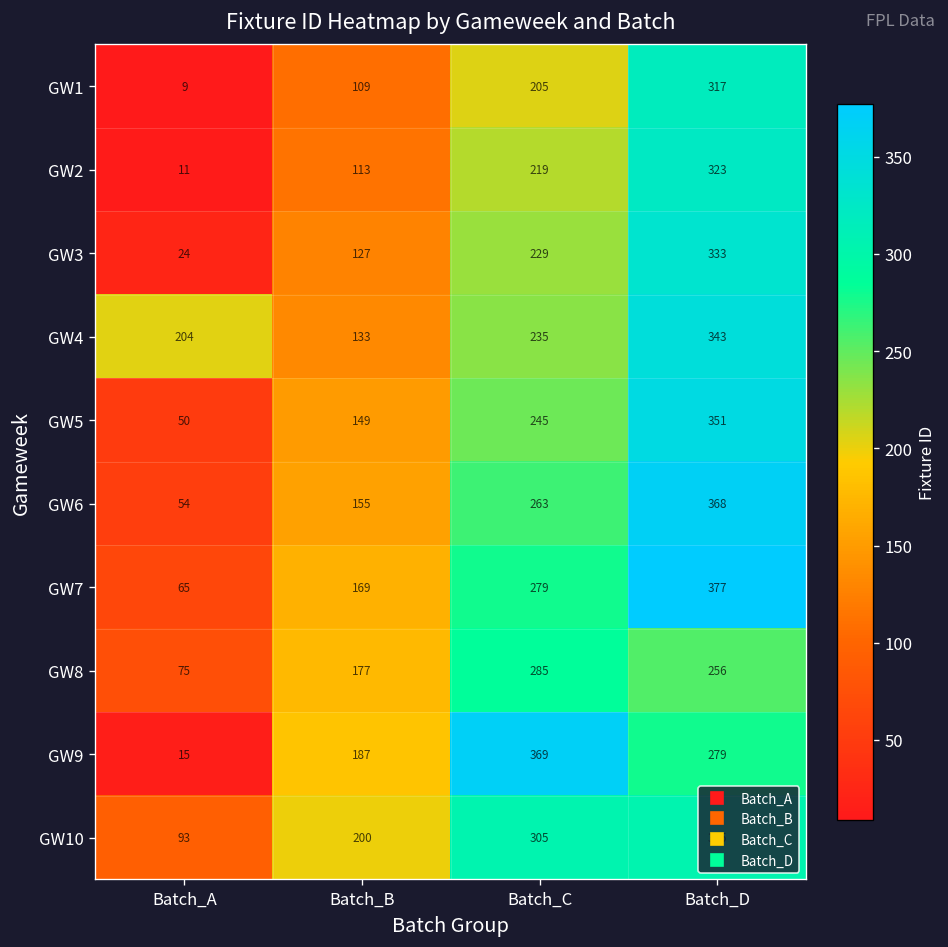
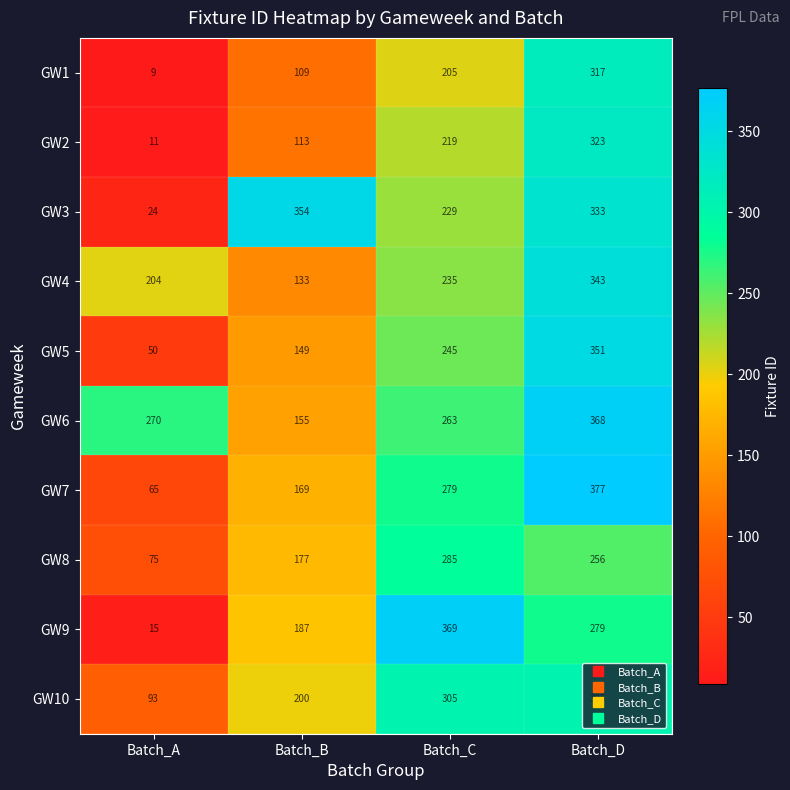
  {
    "GW1": {
      "Batch_A": 9,
      "Batch_B": 109,
      "Batch_C": 205,
      "Batch_D": 317
    },
    "GW2": {
      "Batch_A": 11,
      "Batch_B": 113,
      "Batch_C": 219,
      "Batch_D": 323
    },
    "GW3": {
      "Batch_A": 24,
-     "Batch_B": 127,
+     "Batch_B": 354,
      "Batch_C": 229,
      "Batch_D": 333
    },
    "GW4": {
      "Batch_A": 204,
      "Batch_B": 133,
      "Batch_C": 235,
      "Batch_D": 343
    },
    "GW5": {
      "Batch_A": 50,
      "Batch_B": 149,
      "Batch_C": 245,
      "Batch_D": 351
    },
    "GW6": {
-     "Batch_A": 54,
+     "Batch_A": 270,
      "Batch_B": 155,
      "Batch_C": 263,
      "Batch_D": 368
    },
    "GW7": {
      "Batch_A": 65,
      "Batch_B": 169,
      "Batch_C": 279,
      "Batch_D": 377
    },
    "GW8": {
      "Batch_A": 75,
      "Batch_B": 177,
      "Batch_C": 285,
      "Batch_D": 256
    },
    "GW9": {
      "Batch_A": 15,
      "Batch_B": 187,
      "Batch_C": 369,
      "Batch_D": 279
    },
    "GW10": {
      "Batch_A": 93,
      "Batch_B": 200,
      "Batch_C": 305
    }
  }
